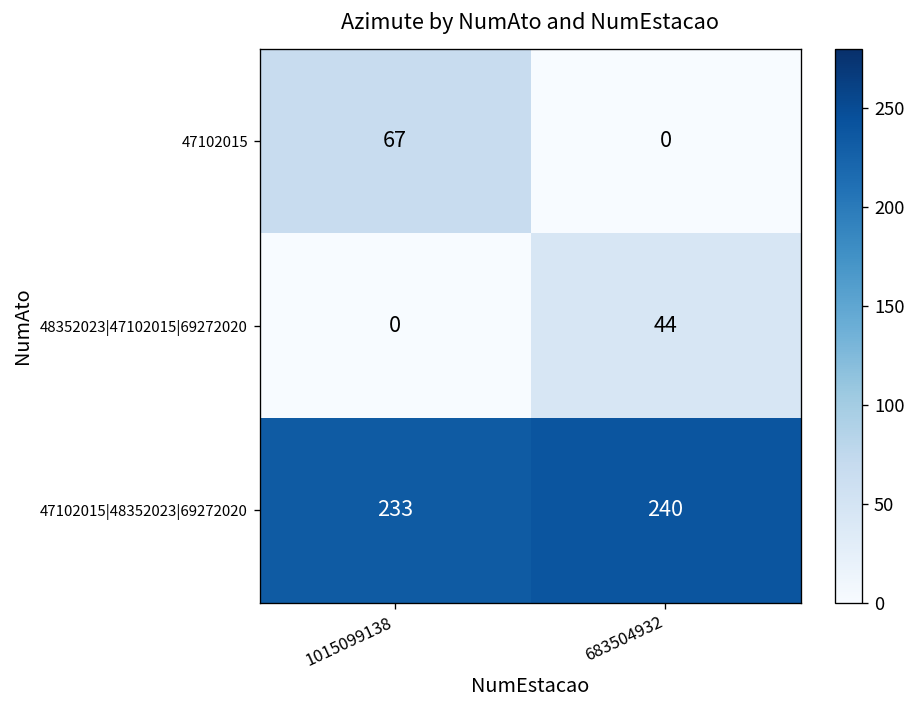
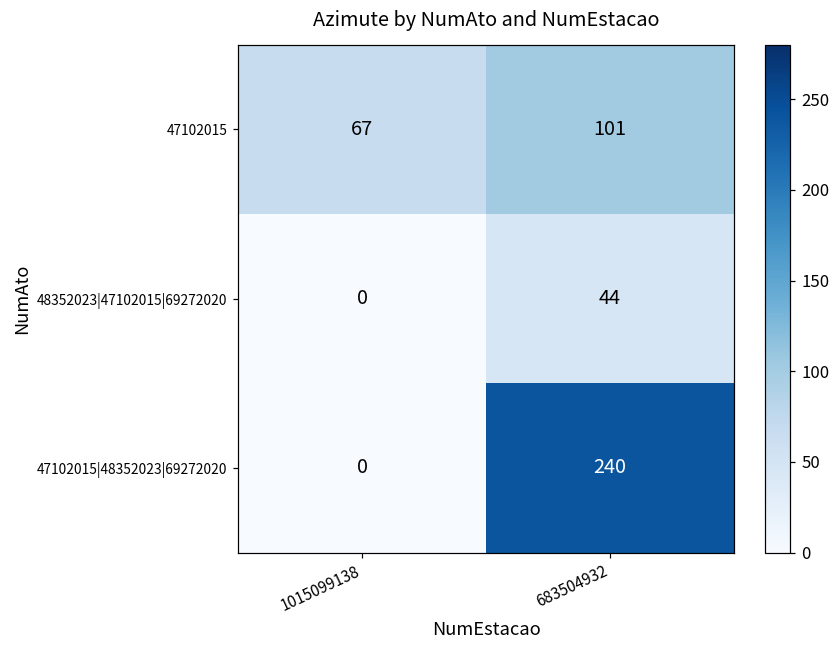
  {
    "47102015": {
      "1015099138": 67,
-     "683504932": 0
+     "683504932": 101
    },
    "48352023|47102015|69272020": {
      "1015099138": 0,
      "683504932": 44
    },
    "47102015|48352023|69272020": {
-     "1015099138": 233,
+     "1015099138": 0,
      "683504932": 240
    }
  }
